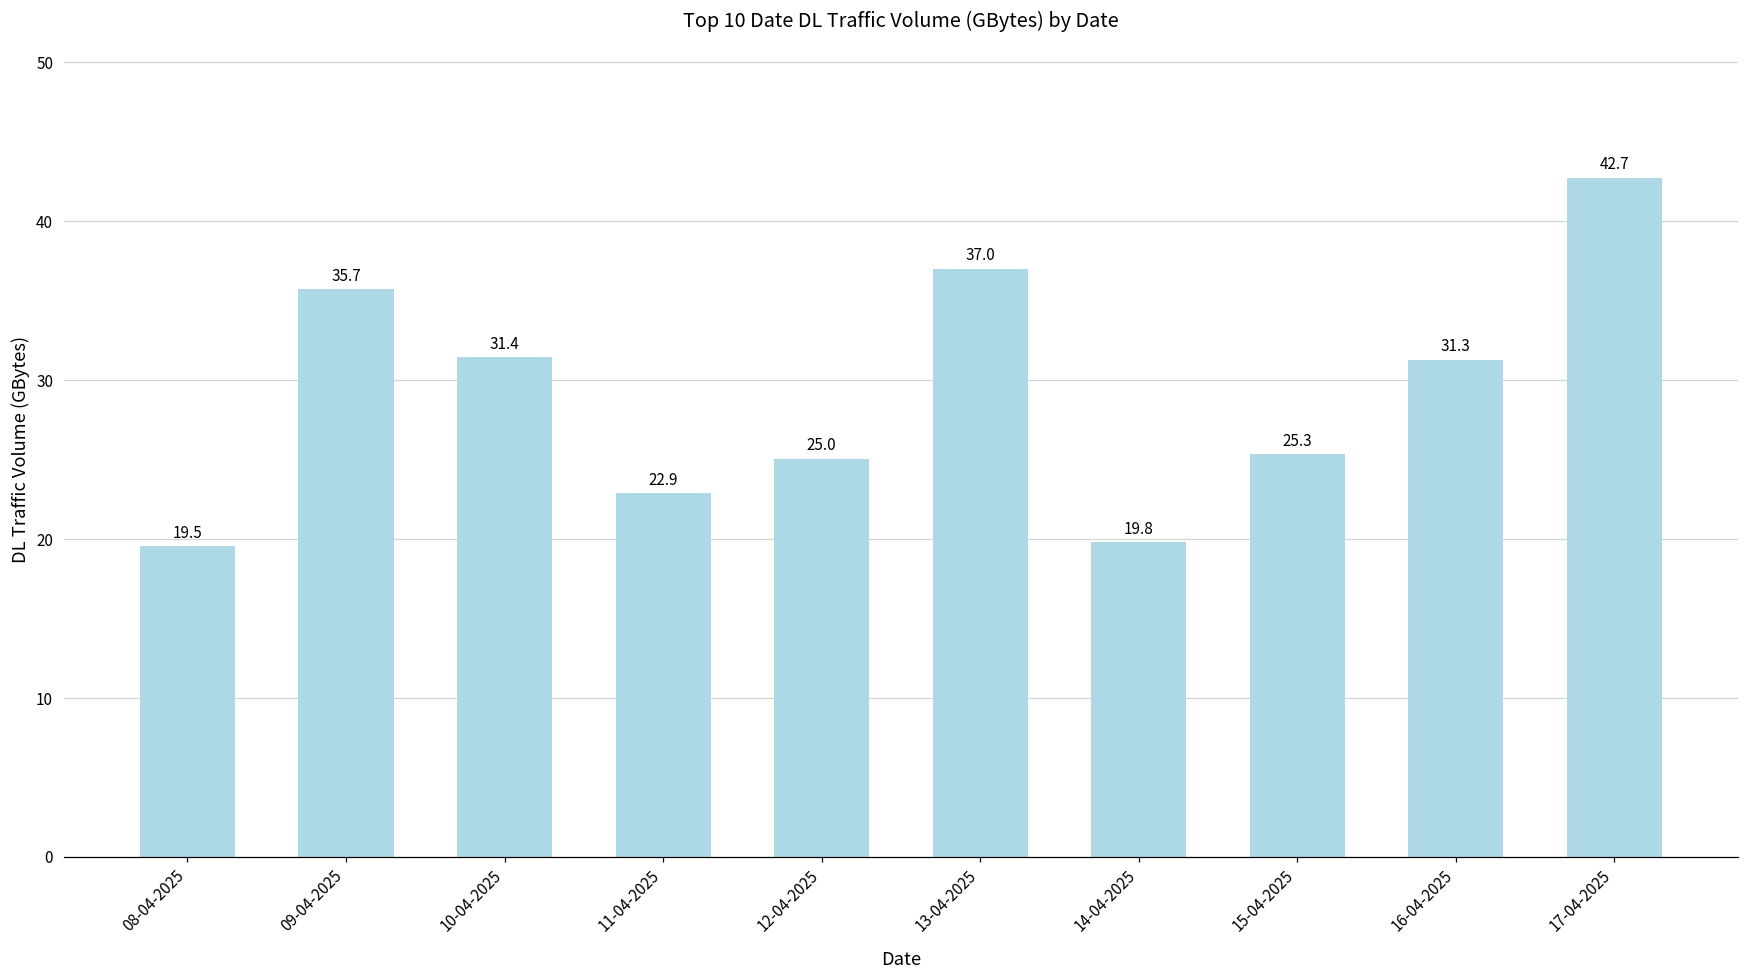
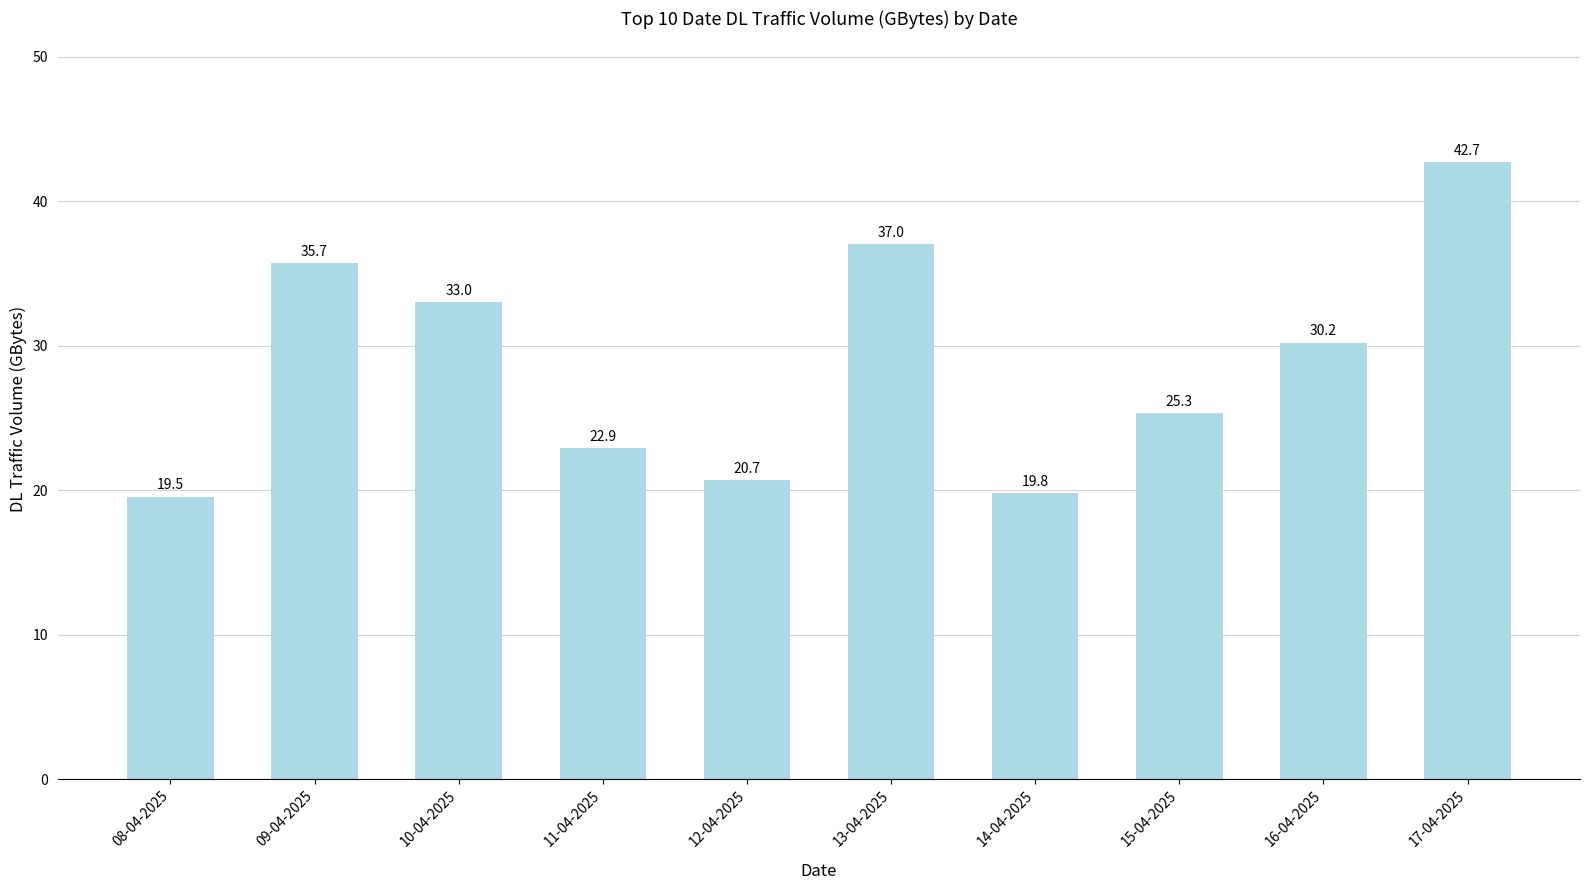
  {
    "08-04-2025": 19.5,
    "09-04-2025": 35.7,
-   "10-04-2025": 31.4,
+   "10-04-2025": 33.0,
    "11-04-2025": 22.9,
-   "12-04-2025": 25.0,
+   "12-04-2025": 20.7,
    "13-04-2025": 37.0,
    "14-04-2025": 19.8,
    "15-04-2025": 25.3,
-   "16-04-2025": 31.3,
+   "16-04-2025": 30.2,
    "17-04-2025": 42.7
  }
